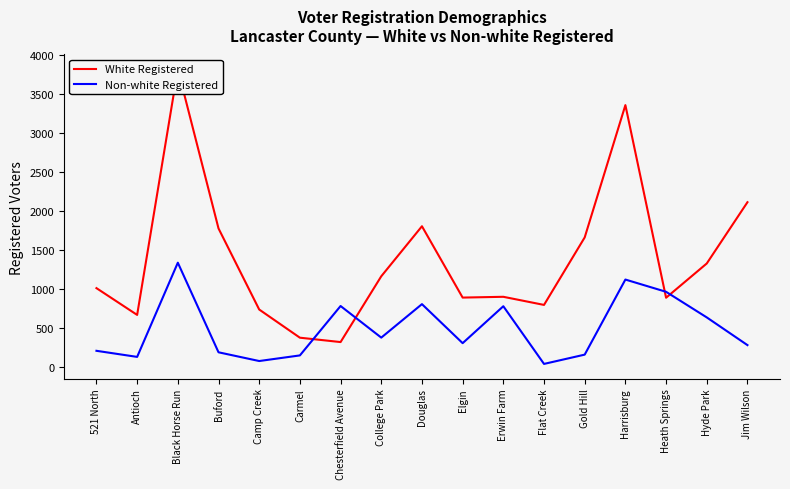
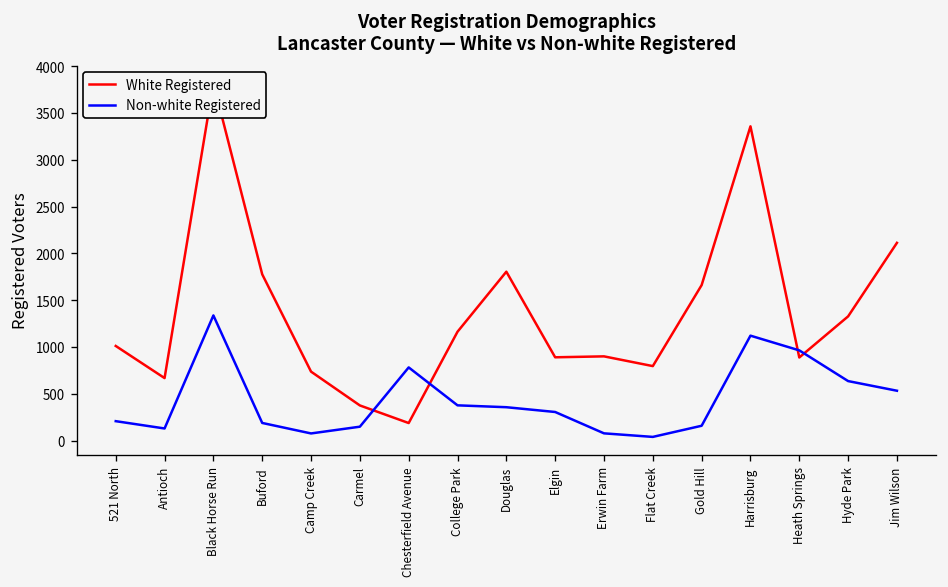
  {
    "White Registered": {
      "521 North": 1000,
      "Antioch": 700,
      "Buford": 1800,
      "Camp Creek": 700,
      "Carmel": 400,
-     "Chesterfield Avenue": 300,
+     "Chesterfield Avenue": 200,
      "College Park": 1200,
      "Douglas": 1800,
      "Elgin": 900,
      "Erwin Farm": 900,
      "Flat Creek": 800,
      "Gold Hill": 1700,
      "Harrisburg": 3400,
      "Heath Springs": 900,
      "Hyde Park": 1300,
      "Jim Wilson": 2100
    },
    "Non-white Registered": {
      "521 North": 200,
      "Antioch": 100,
      "Black Horse Run": 1300,
      "Buford": 200,
      "Camp Creek": 100,
      "Carmel": 100,
      "Chesterfield Avenue": 800,
      "College Park": 400,
-     "Douglas": 800,
+     "Douglas": 400,
      "Elgin": 300,
-     "Erwin Farm": 800,
+     "Erwin Farm": 100,
      "Flat Creek": 0,
      "Gold Hill": 200,
      "Harrisburg": 1100,
      "Heath Springs": 1000,
      "Hyde Park": 600,
-     "Jim Wilson": 300
+     "Jim Wilson": 500
    }
  }
